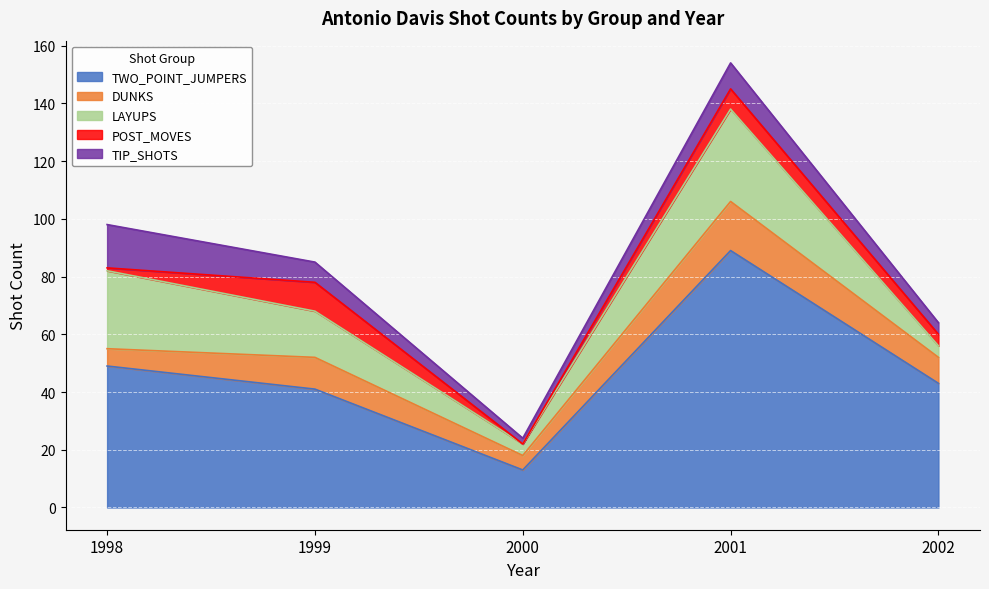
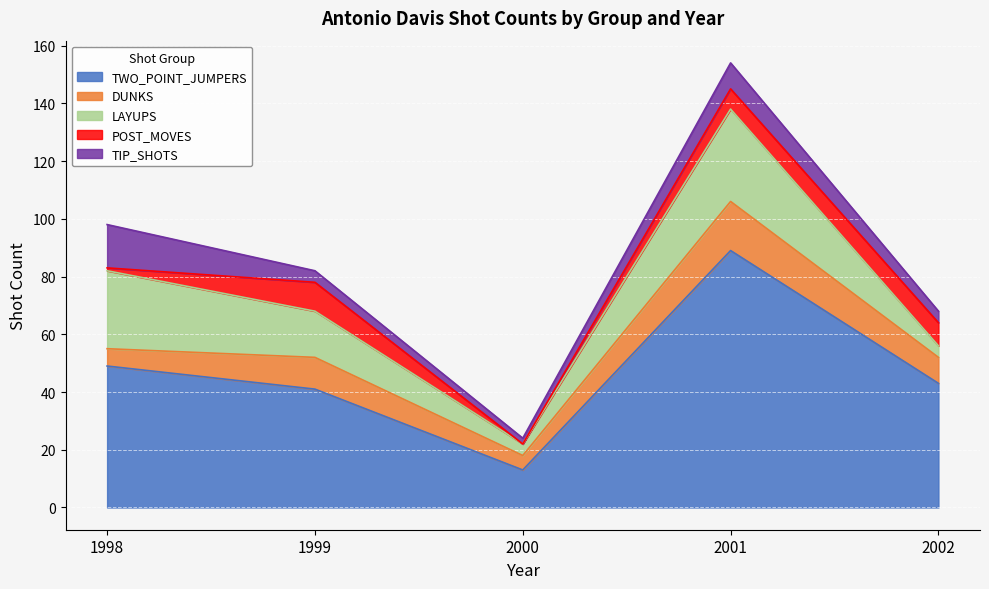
  {
    "TWO_POINT_JUMPERS": {
      "1998": 49,
      "1999": 41,
      "2000": 13,
      "2001": 89,
      "2002": 43
    },
    "DUNKS": {
      "1998": 6,
      "1999": 11,
      "2000": 5,
      "2001": 17,
      "2002": 9
    },
    "LAYUPS": {
      "1998": 27,
      "1999": 16,
      "2001": 32,
      "2002": 4
    },
    "POST_MOVES": {
      "1998": 1,
      "1999": 10,
      "2001": 7,
-     "2002": 4
+     "2002": 8
    },
    "TIP_SHOTS": {
      "1998": 15,
-     "1999": 7,
+     "1999": 4,
      "2000": 2,
      "2001": 9,
      "2002": 4
    }
  }
